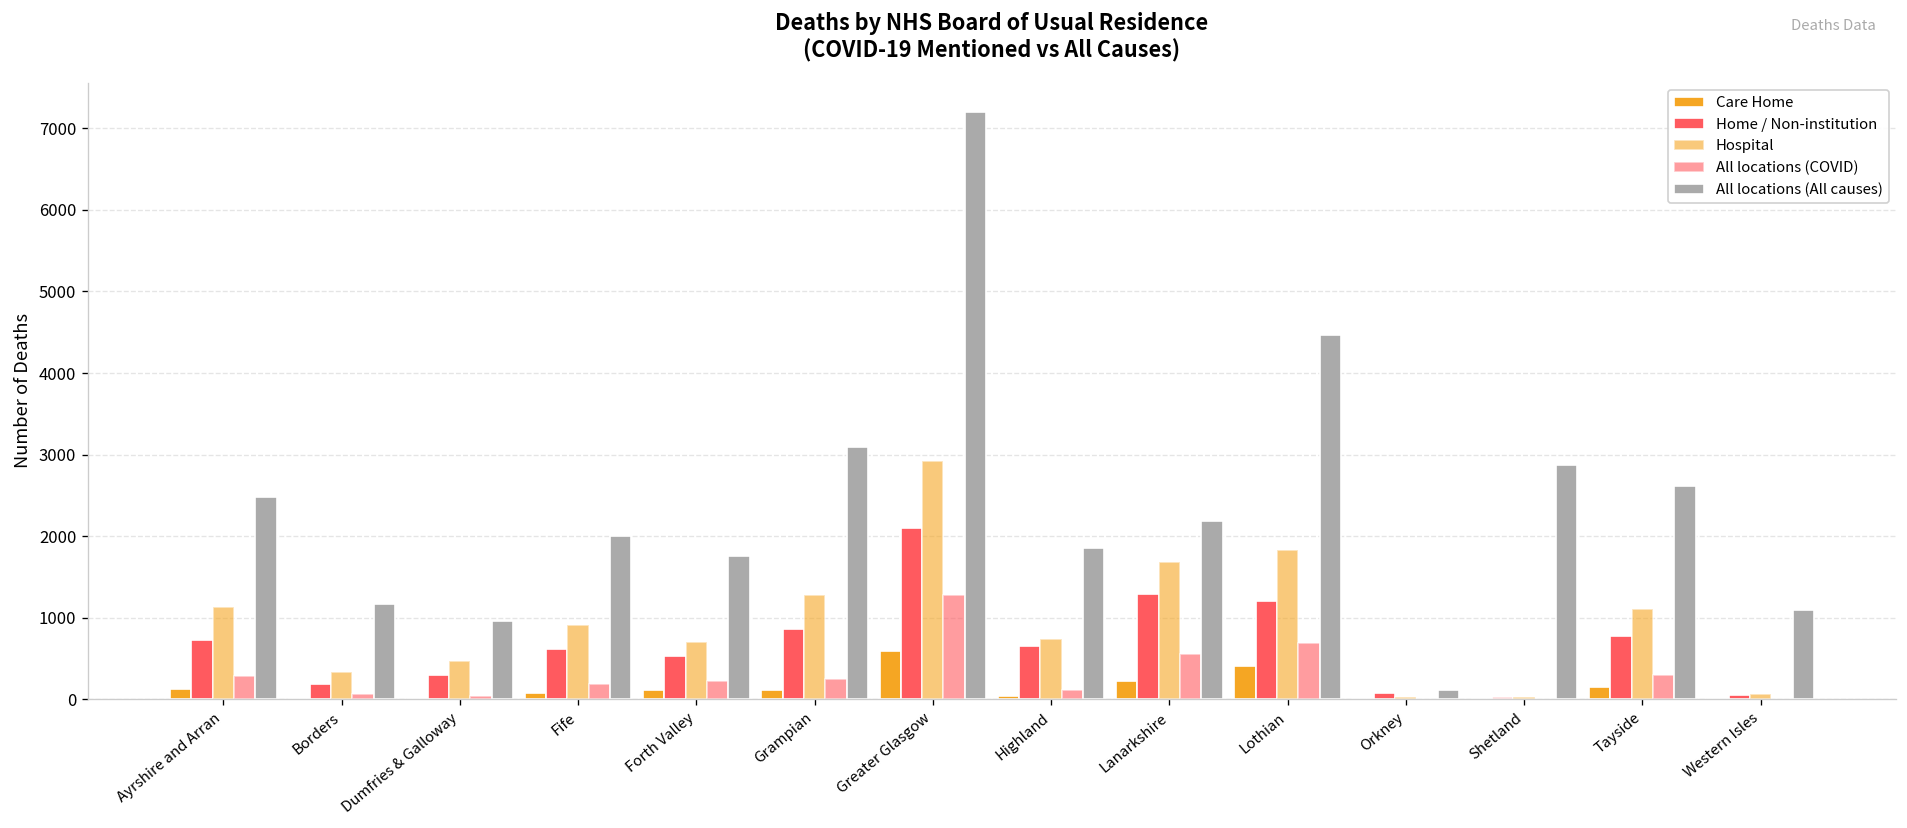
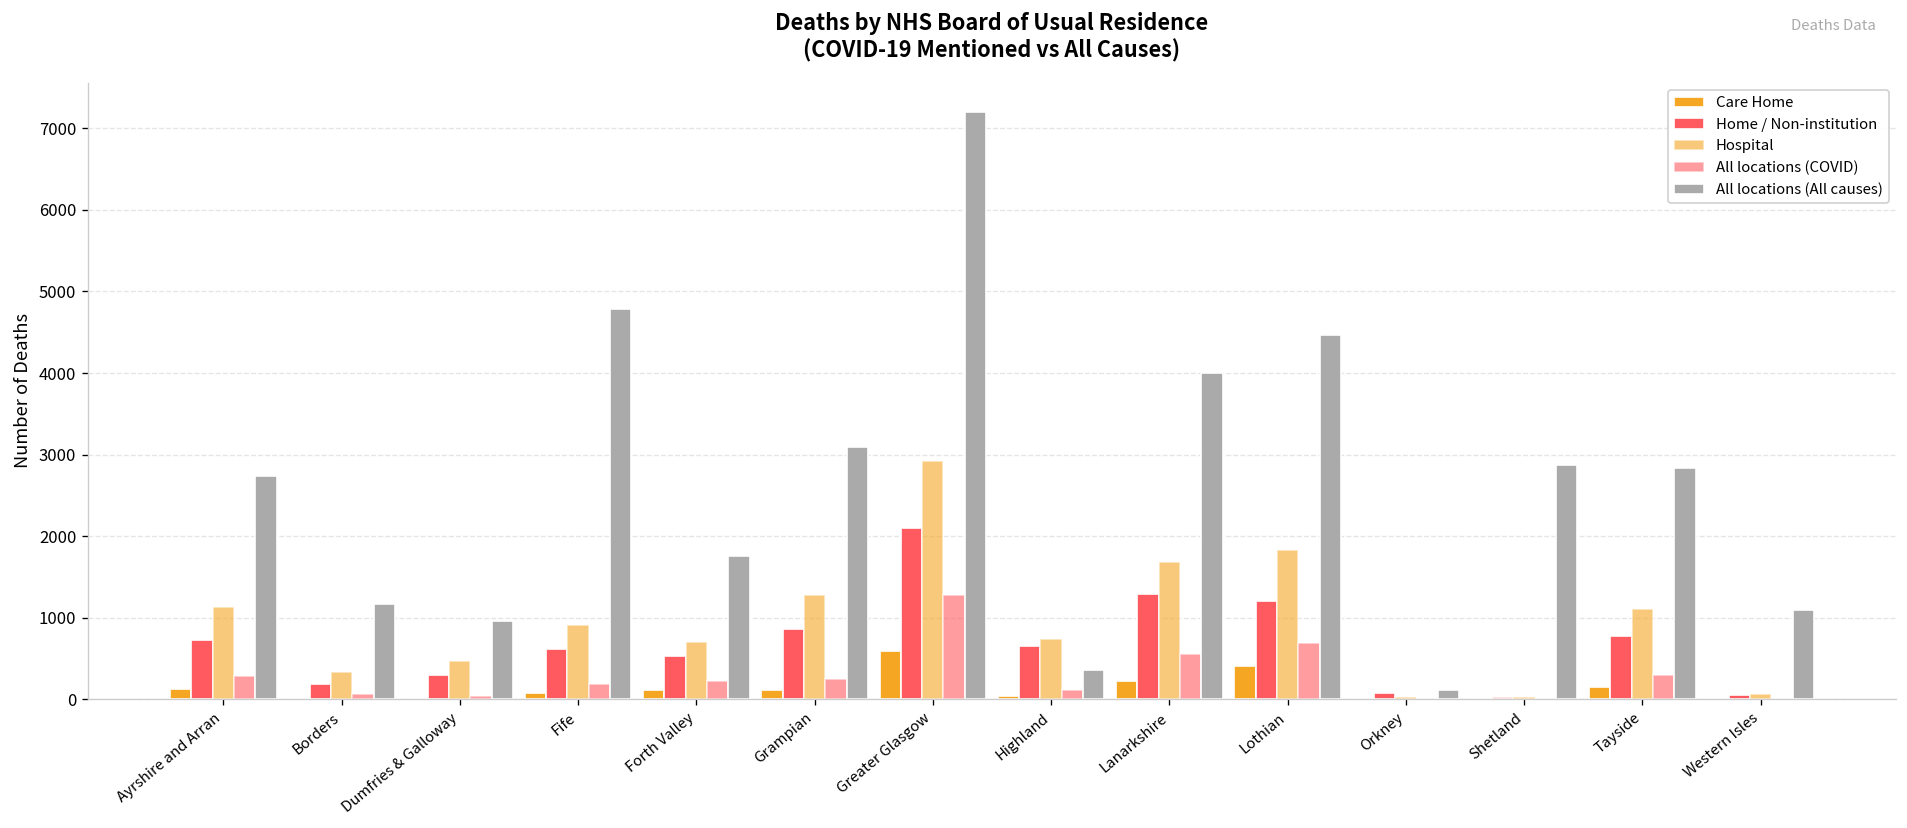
  {
    "All locations (All causes)": {
-     "Ayrshire and Arran": 2500,
+     "Ayrshire and Arran": 2700,
      "Borders": 1200,
      "Dumfries & Galloway": 1000,
-     "Fife": 2000,
+     "Fife": 4800,
      "Forth Valley": 1800,
      "Grampian": 3100,
      "Greater Glasgow": 7200,
-     "Highland": 1900,
-     "Lanarkshire": 2200,
+     "Highland": 400,
+     "Lanarkshire": 4000,
      "Lothian": 4500,
      "Orkney": 100,
      "Shetland": 2900,
-     "Tayside": 2600,
+     "Tayside": 2800,
      "Western Isles": 1100
    }
  }
